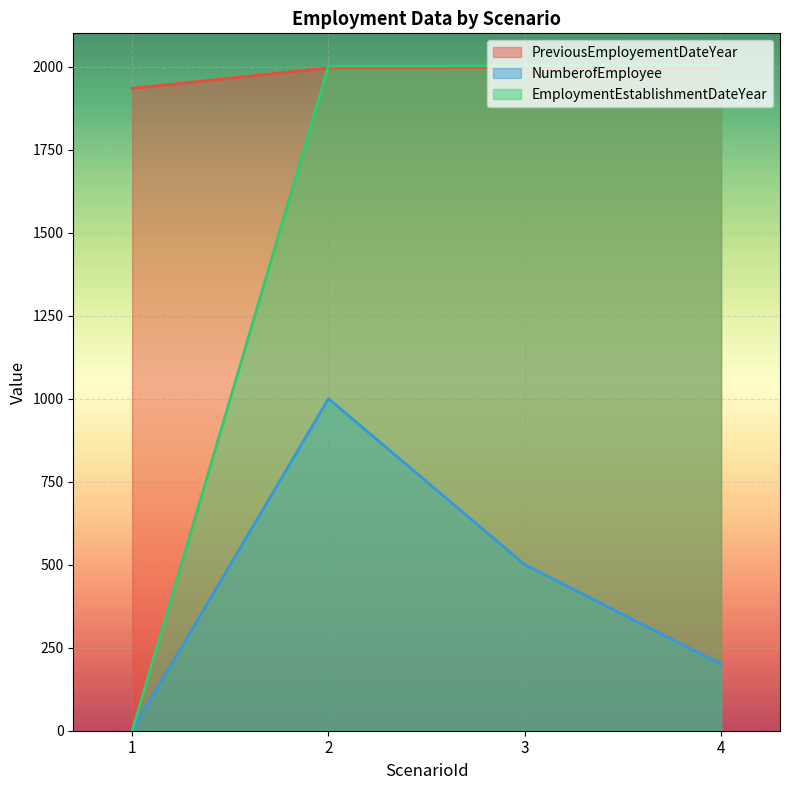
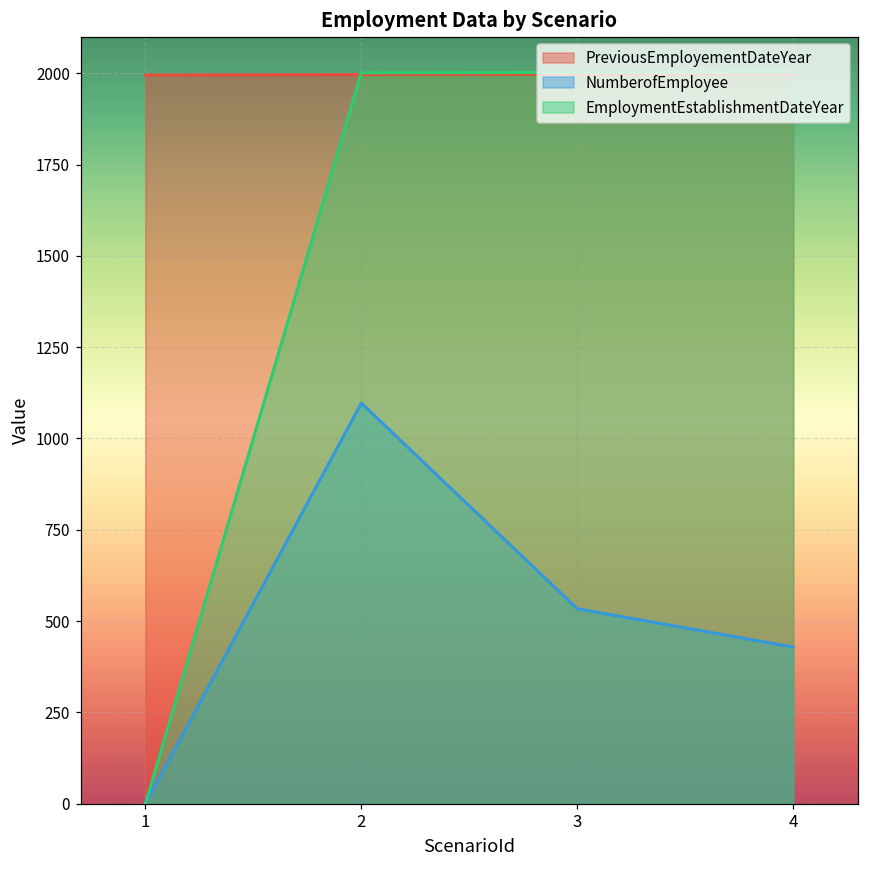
  {
    "PreviousEmployementDateYear": {
-     "1": 1930
+     "1": 2000
    },
    "NumberofEmployee": {
-     "2": 1000,
-     "3": 500,
-     "4": 200
+     "2": 1100,
+     "3": 530,
+     "4": 430
    }
  }
